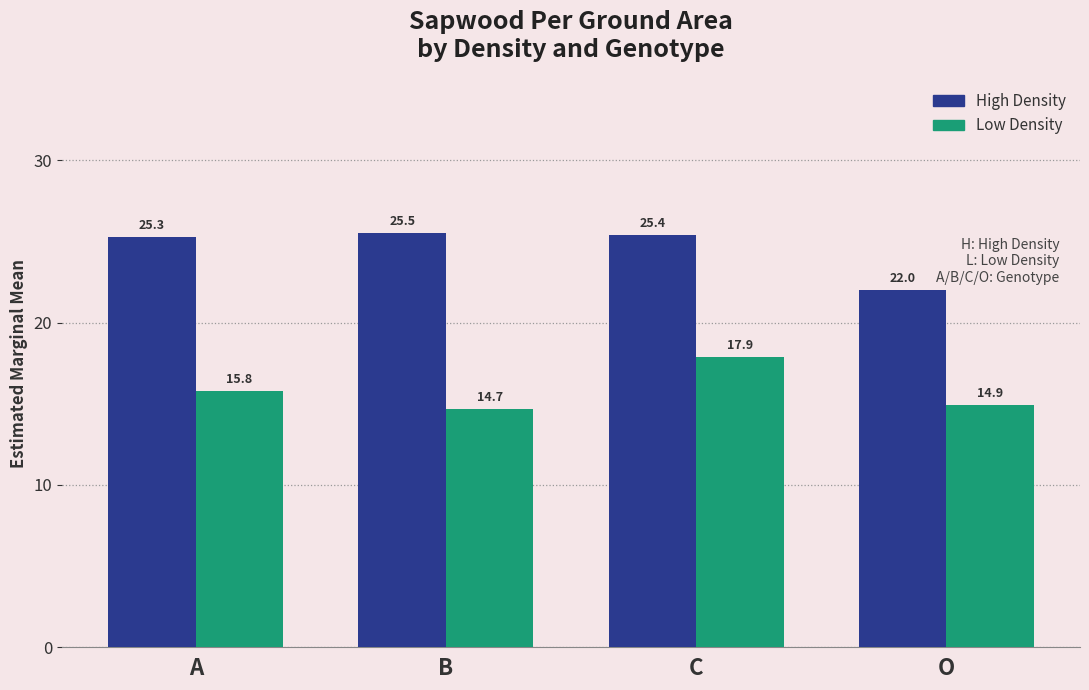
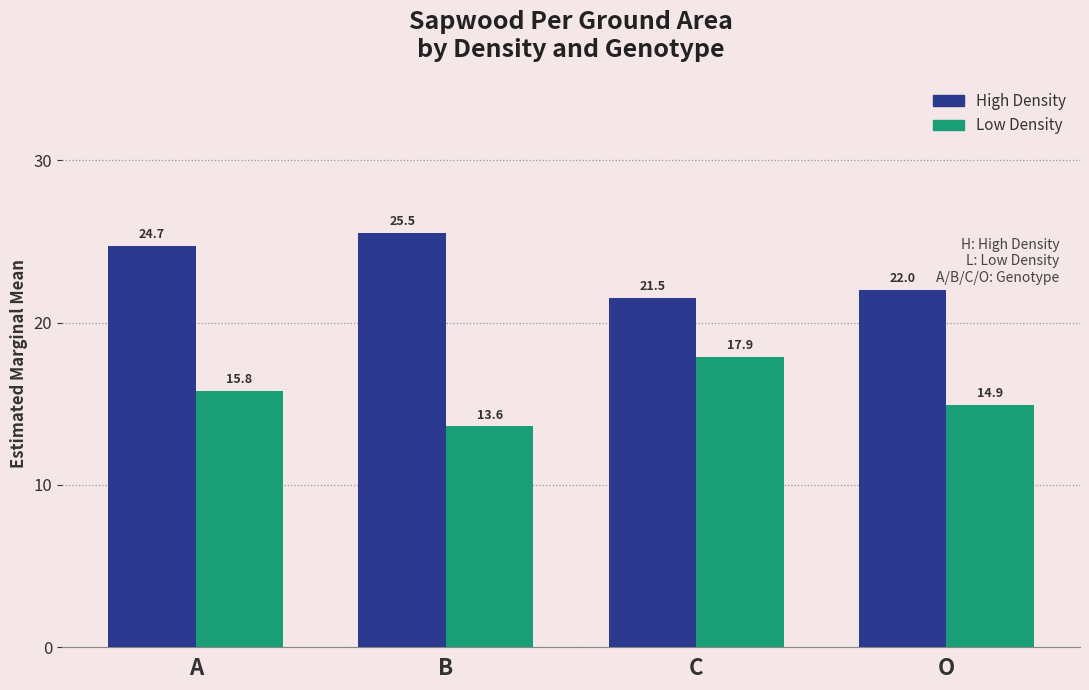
  {
    "High Density": {
-     "A": 25.3,
+     "A": 24.7,
      "B": 25.5,
-     "C": 25.4,
+     "C": 21.5,
      "O": 22.0
    },
    "Low Density": {
      "A": 15.8,
-     "B": 14.7,
+     "B": 13.6,
      "C": 17.9,
      "O": 14.9
    }
  }
